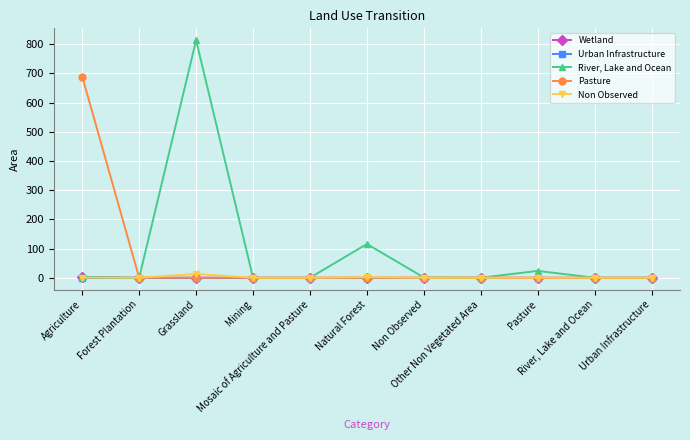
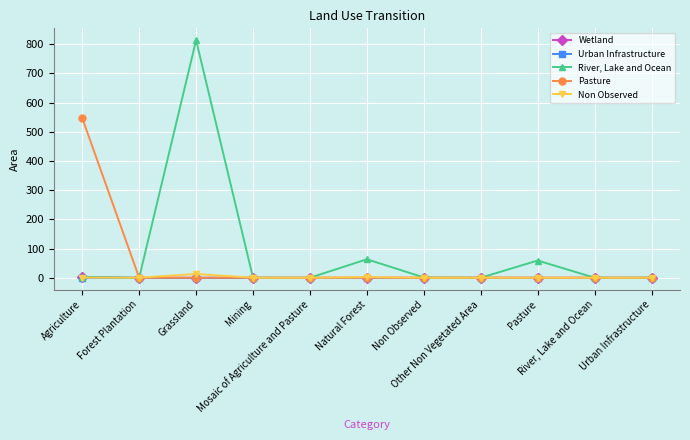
  {
    "River, Lake and Ocean": {
      "Grassland": 810,
-     "Natural Forest": 120,
-     "Pasture": 20
+     "Natural Forest": 60,
+     "Pasture": 60
    },
    "Pasture": {
-     "Agriculture": 690
+     "Agriculture": 550
    },
    "Non Observed": {
      "Grassland": 10
    }
  }
